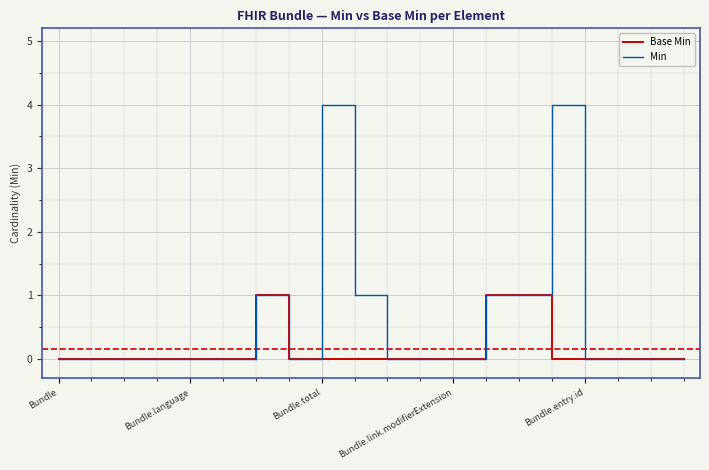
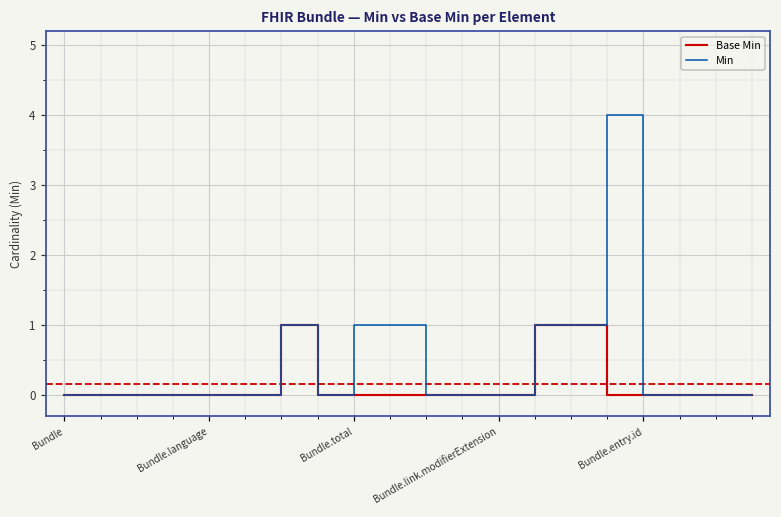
  {
    "Base Min": {
      "Bundle.total": 0
    },
    "Min": {
-     "Bundle.total": 4
+     "Bundle.total": 1
    }
  }
